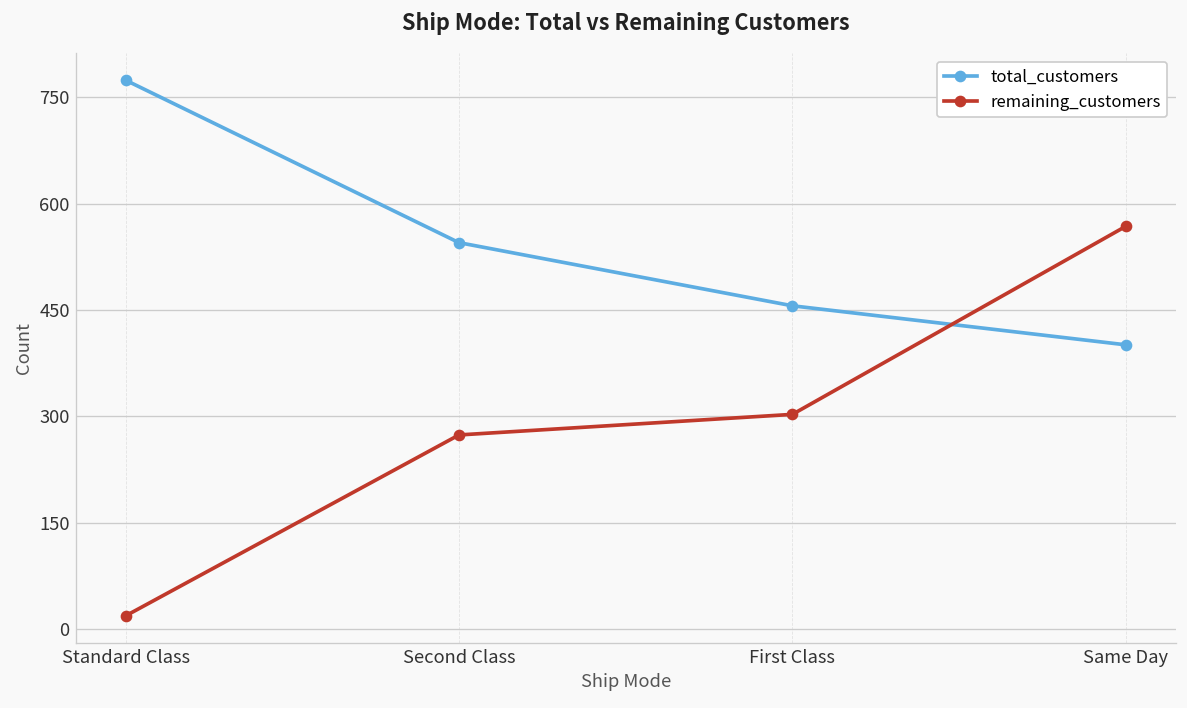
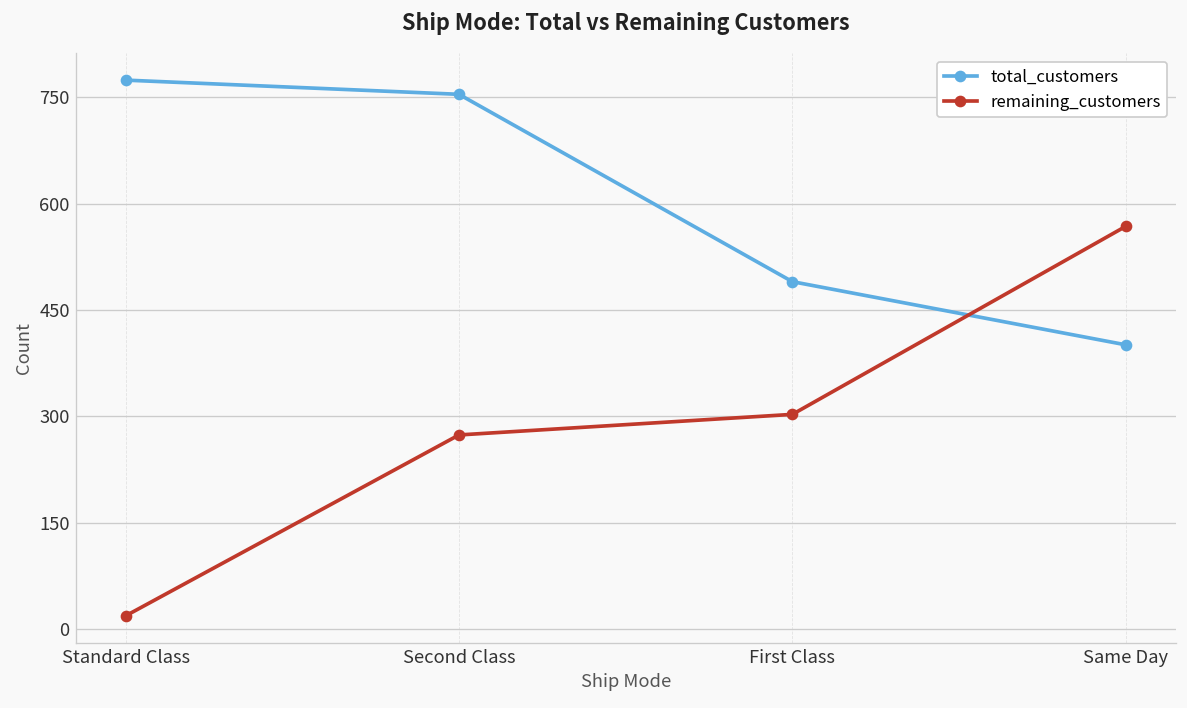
  {
    "total_customers": {
      "Standard Class": 770,
-     "Second Class": 550,
-     "First Class": 460,
+     "Second Class": 750,
+     "First Class": 490,
      "Same Day": 400
    },
    "remaining_customers": {
      "Standard Class": 20,
      "Second Class": 270,
      "First Class": 300,
      "Same Day": 570
    }
  }
